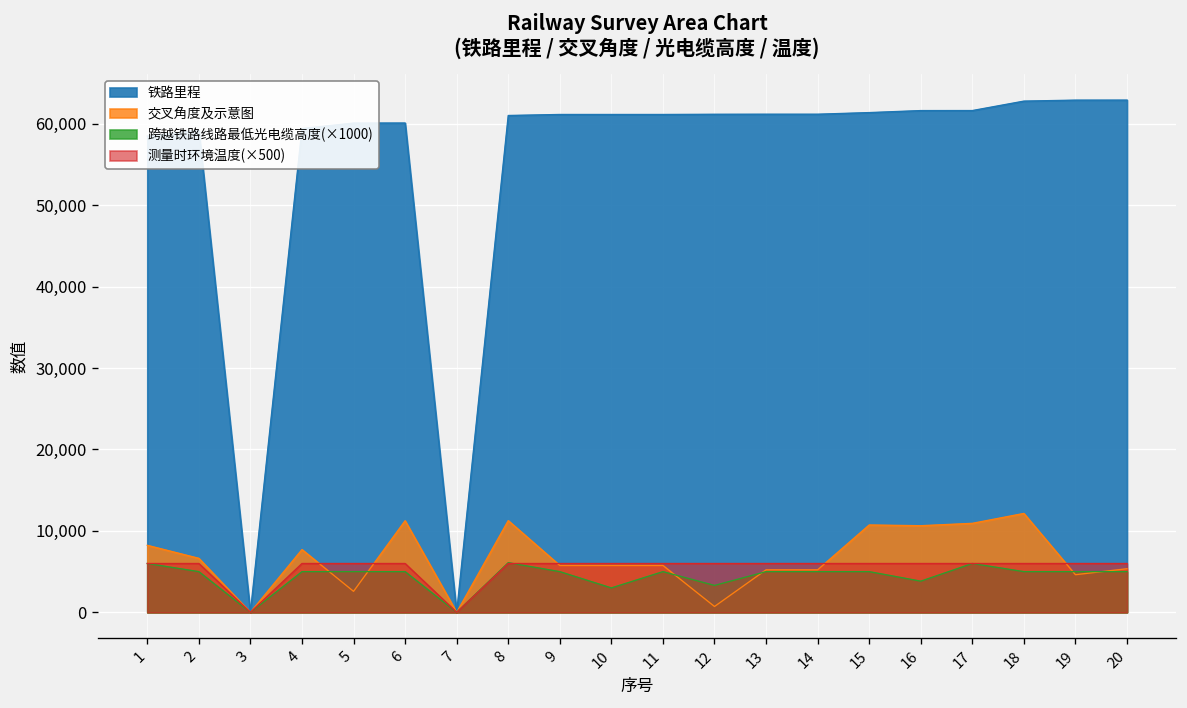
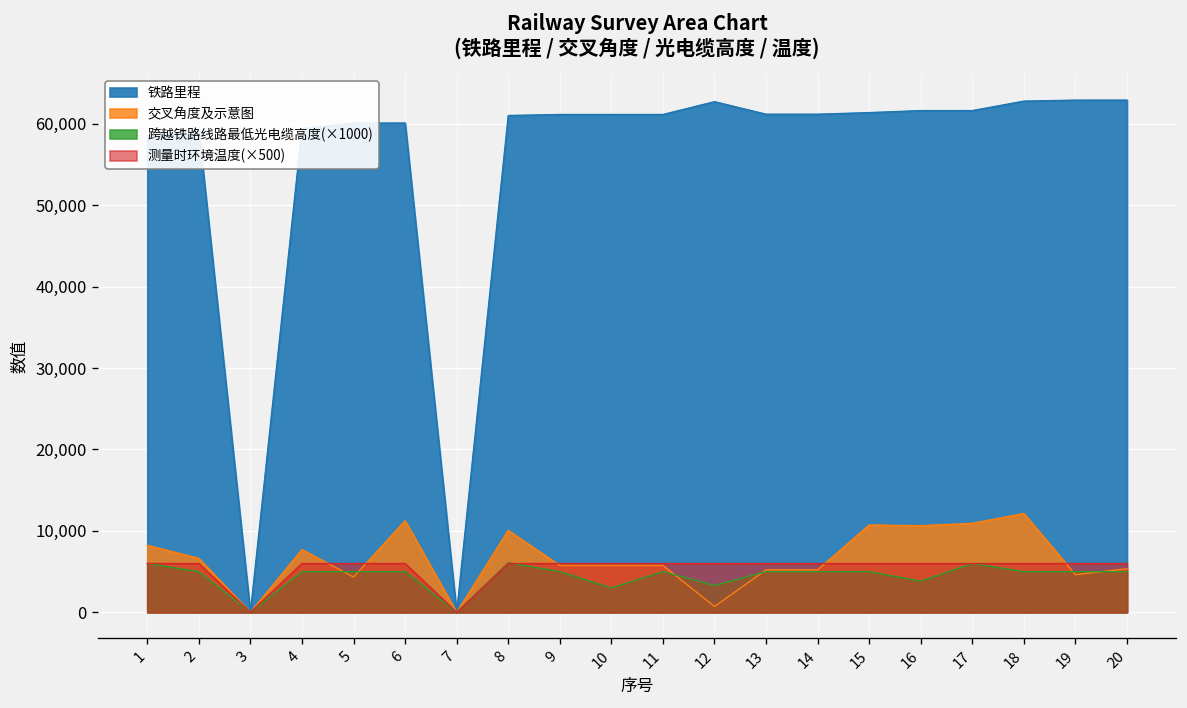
  {
    "铁路里程": {
      "6": "60,000",
      "8": "61,000",
      "9": "61,000",
      "10": "61,000",
      "11": "61,000",
-     "12": "61,000",
+     "12": "63,000",
      "13": "61,000",
      "14": "61,000",
      "15": "61,000",
      "16": "62,000",
      "17": "62,000",
      "18": "63,000",
      "19": "63,000",
      "20": "63,000"
    },
    "交叉角度及示意图": {
      "1": "8,000",
      "2": "7,000",
      "4": "8,000",
-     "5": "3,000",
+     "5": "4,000",
      "6": "11,000",
-     "8": "11,000",
+     "8": "10,000",
      "12": "1,000",
      "15": "11,000",
      "16": "11,000",
      "17": "11,000",
      "18": "12,000"
    },
    "跨越铁路线路最低光电缆高度(×1000)": {
      "2": "5,000",
      "4": "5,000",
      "5": "5,000",
      "6": "5,000",
      "9": "5,000",
      "10": "3,000",
      "11": "5,000",
      "12": "3,000",
      "15": "5,000",
      "16": "4,000",
      "18": "5,000"
    },
    "测量时环境温度(×500)": {
      "2": "6,000",
      "4": "6,000",
      "5": "6,000",
      "6": "6,000",
      "12": "6,000",
      "13": "6,000",
      "14": "6,000",
      "15": "6,000",
      "16": "6,000",
      "18": "6,000",
      "19": "6,000",
      "20": "6,000"
    }
  }
